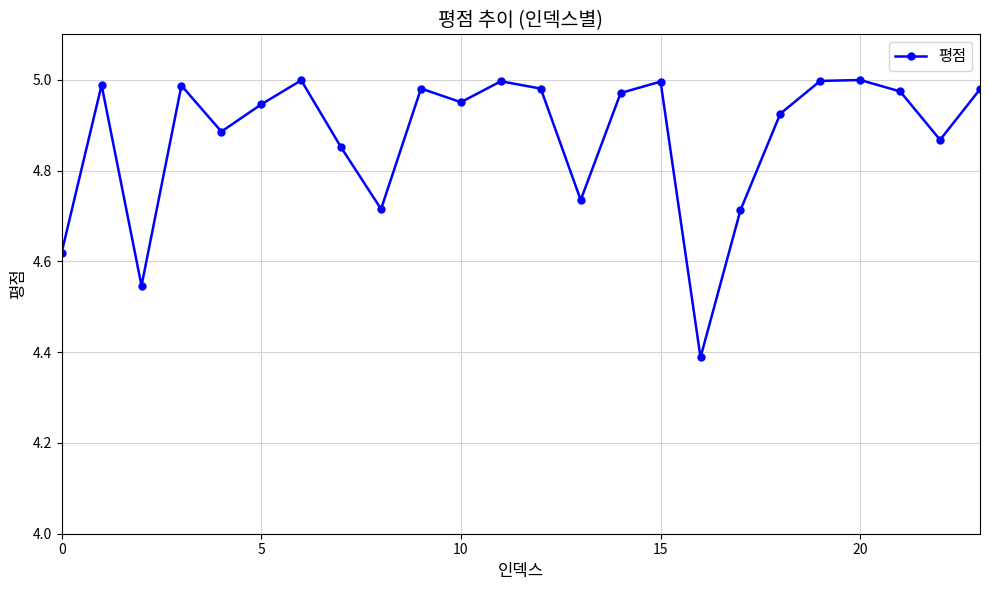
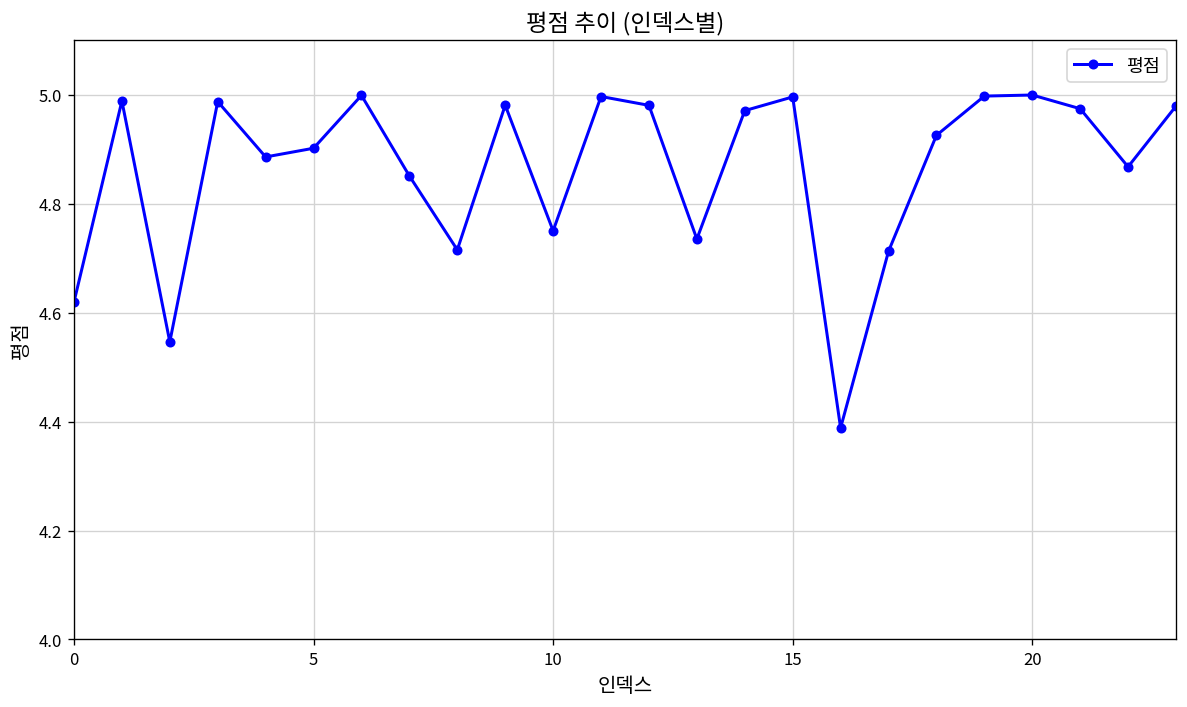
  {
    "0": 4.62,
-   "5": 4.95,
-   "10": 4.95,
+   "5": 4.90,
+   "10": 4.75,
    "15": 5.00,
    "20": 5.00
  }
